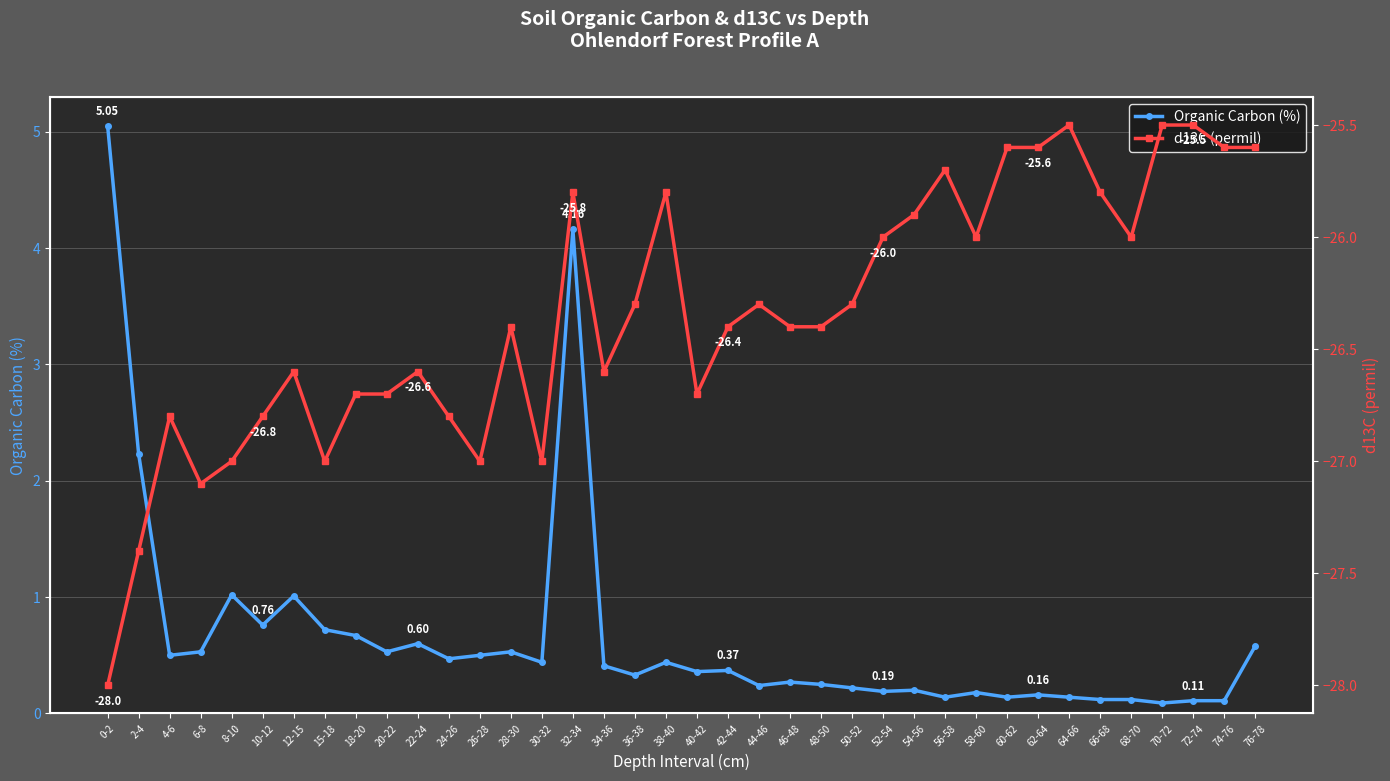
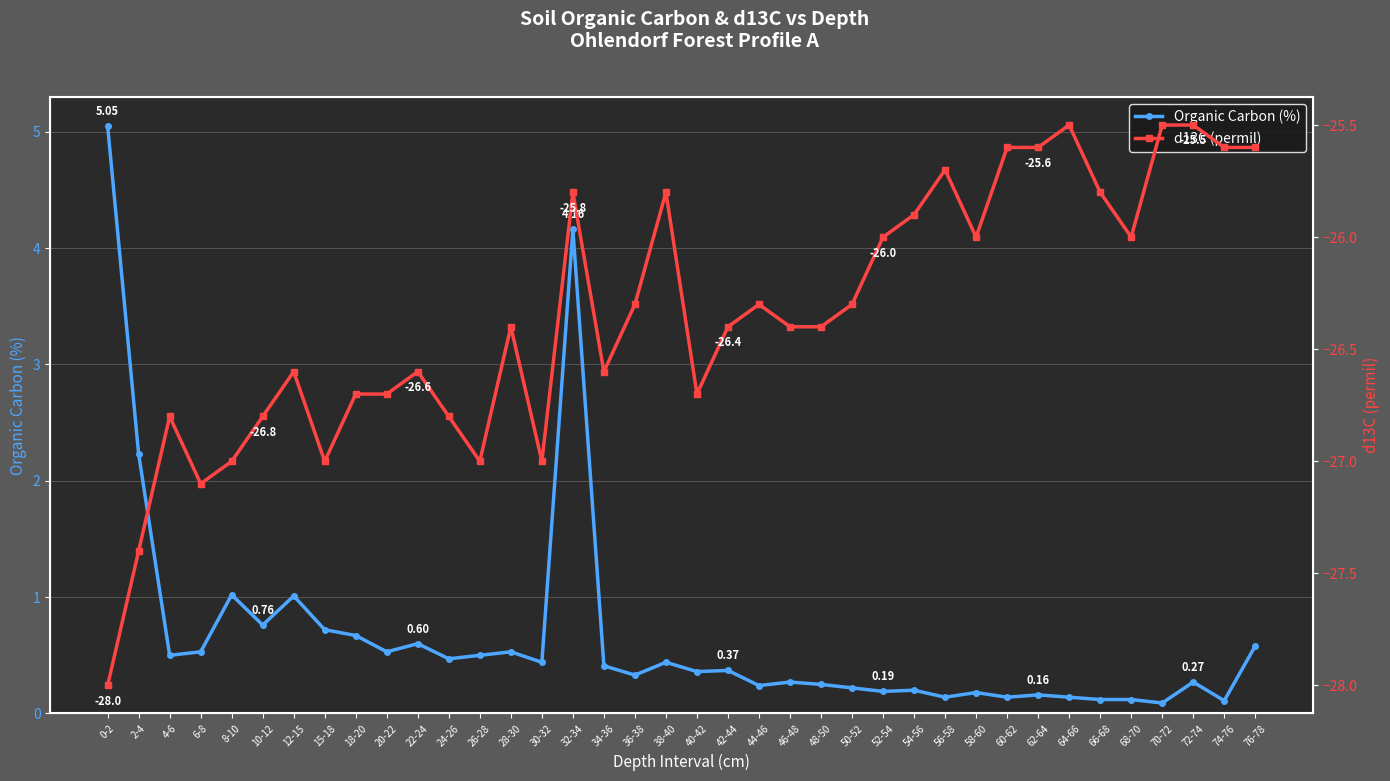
  {
    "Organic Carbon (%)": {
      "0-2": 5.05,
      "10-12": 0.76,
      "22-24": 0.60,
      "42-44": 0.37,
      "52-54": 0.19,
      "62-64": 0.16,
-     "72-74": 0.11
+     "72-74": 0.27
    },
    "d13C (permil)": {
      "0-2": -28.0,
      "10-12": -26.8,
      "22-24": -26.6,
      "42-44": -26.4,
      "52-54": -26.0,
      "62-64": -25.6
    }
  }
